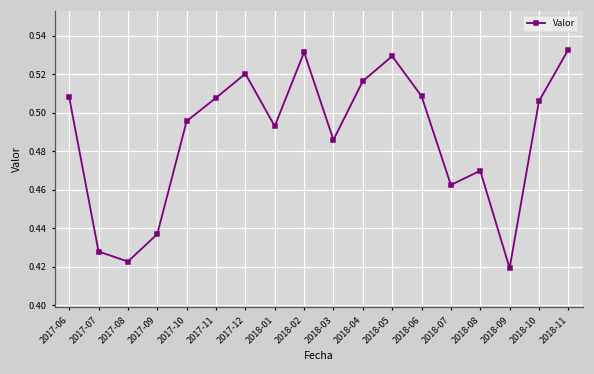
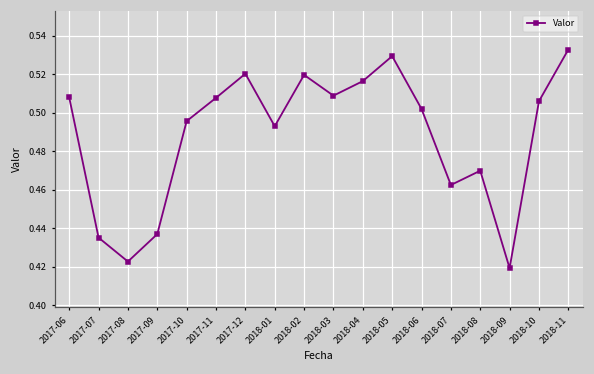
  {
    "2017-06": 0.508,
-   "2017-07": 0.428,
+   "2017-07": 0.435,
    "2017-08": 0.423,
    "2017-09": 0.437,
    "2017-10": 0.496,
    "2017-11": 0.508,
    "2017-12": 0.520,
    "2018-01": 0.493,
-   "2018-02": 0.531,
-   "2018-03": 0.486,
+   "2018-02": 0.520,
+   "2018-03": 0.509,
    "2018-04": 0.516,
    "2018-05": 0.529,
-   "2018-06": 0.509,
+   "2018-06": 0.502,
    "2018-07": 0.462,
    "2018-08": 0.470,
    "2018-09": 0.419,
    "2018-10": 0.506,
    "2018-11": 0.533
  }
